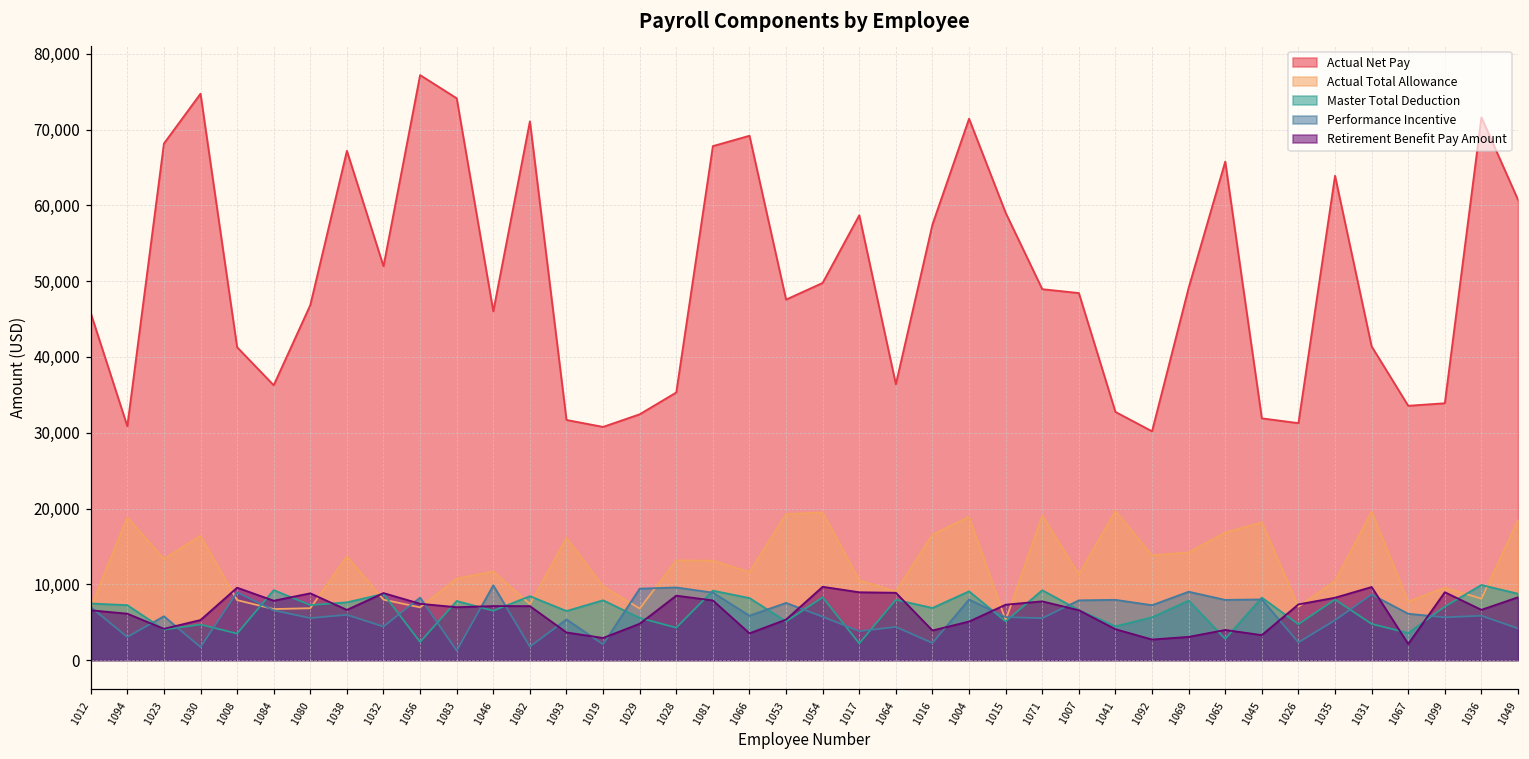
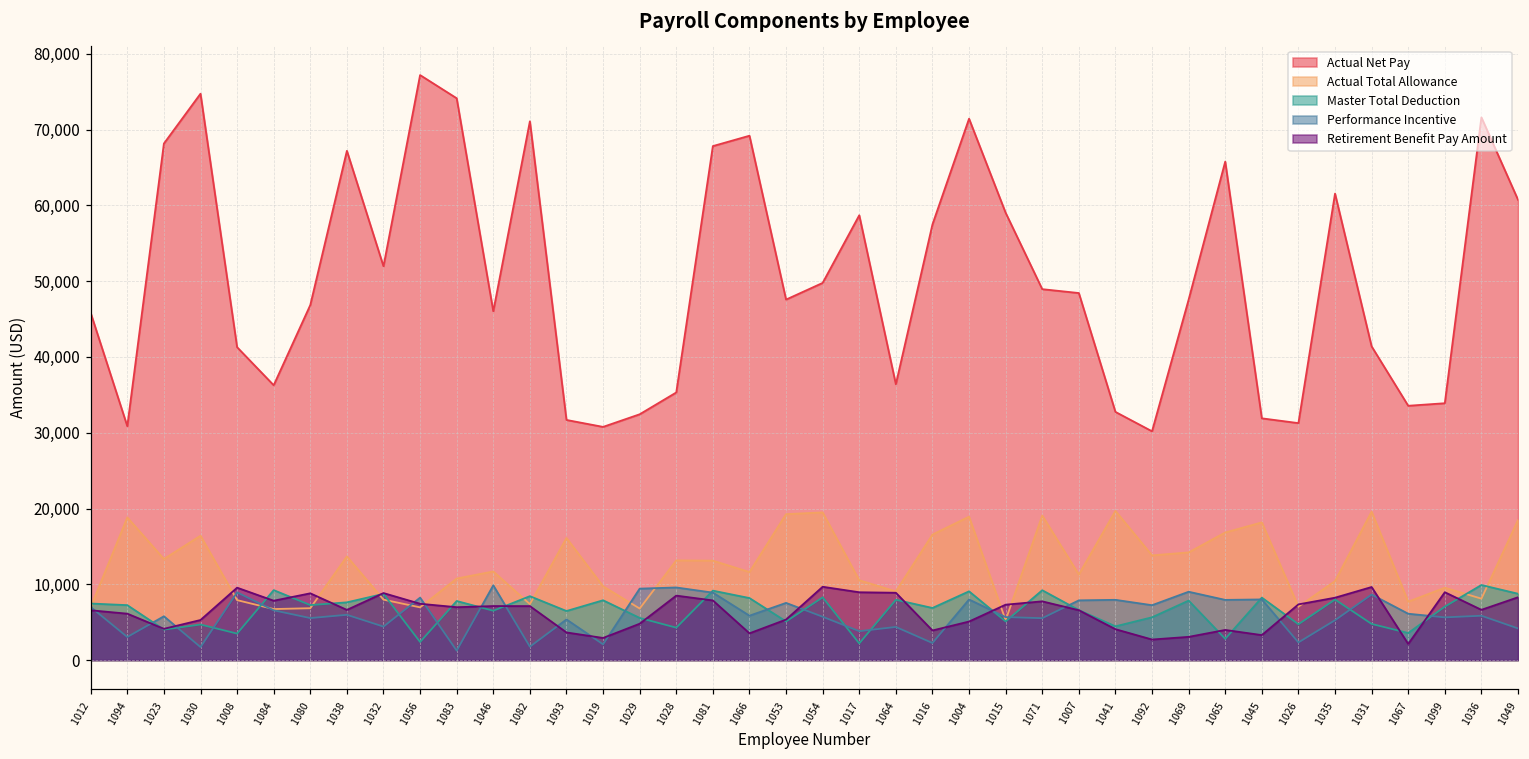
  {
    "Actual Net Pay": {
      "1012": "46,000",
      "1094": "31,000",
      "1023": "68,000",
      "1030": "75,000",
      "1008": "41,000",
      "1084": "36,000",
      "1080": "47,000",
      "1038": "67,000",
      "1032": "52,000",
      "1056": "77,000",
      "1083": "74,000",
      "1046": "46,000",
      "1082": "71,000",
      "1093": "32,000",
      "1019": "31,000",
      "1029": "32,000",
      "1028": "35,000",
      "1081": "68,000",
      "1066": "69,000",
      "1053": "48,000",
      "1054": "50,000",
      "1017": "59,000",
      "1064": "36,000",
      "1016": "57,000",
      "1004": "71,000",
      "1015": "59,000",
      "1071": "49,000",
      "1007": "48,000",
      "1041": "33,000",
      "1092": "30,000",
-     "1069": "49,000",
+     "1069": "48,000",
      "1065": "66,000",
      "1045": "32,000",
      "1026": "31,000",
-     "1035": "64,000",
+     "1035": "62,000",
      "1031": "41,000",
      "1067": "34,000",
      "1099": "34,000",
      "1049": "61,000"
    },
    "Actual Total Allowance": {
      "1094": "19,000",
      "1023": "13,000",
      "1030": "16,000",
      "1008": "8,000",
      "1080": "7,000",
      "1038": "14,000",
      "1032": "8,000",
      "1056": "7,000",
      "1083": "11,000",
      "1046": "12,000",
      "1093": "16,000",
      "1019": "10,000",
      "1029": "7,000",
      "1028": "13,000",
      "1081": "13,000",
      "1066": "12,000",
      "1053": "19,000",
      "1054": "19,000",
      "1017": "11,000",
      "1016": "17,000",
      "1004": "19,000",
      "1071": "19,000",
      "1007": "11,000",
      "1041": "20,000",
      "1092": "14,000",
      "1069": "14,000",
      "1065": "17,000",
      "1045": "18,000",
      "1035": "10,000",
      "1031": "20,000",
      "1067": "8,000",
      "1099": "10,000",
      "1036": "8,000",
      "1049": "18,000"
    },
    "Retirement Benefit Pay Amount": {
      "1012": "7,000",
      "1094": "6,000",
      "1030": "5,000",
      "1008": "10,000",
      "1084": "8,000",
      "1080": "9,000",
      "1038": "7,000",
      "1056": "7,000",
      "1083": "7,000",
      "1046": "7,000",
      "1093": "4,000",
      "1019": "3,000",
      "1029": "5,000",
      "1028": "9,000",
      "1081": "8,000",
      "1066": "4,000",
      "1054": "10,000",
      "1017": "9,000",
      "1016": "4,000",
      "1004": "5,000",
      "1015": "7,000",
      "1071": "8,000",
      "1041": "4,000",
      "1092": "3,000",
      "1069": "3,000",
      "1065": "4,000",
      "1045": "3,000",
      "1031": "10,000",
      "1067": "2,000",
      "1099": "9,000",
      "1036": "7,000",
      "1049": "8,000"
    }
  }
